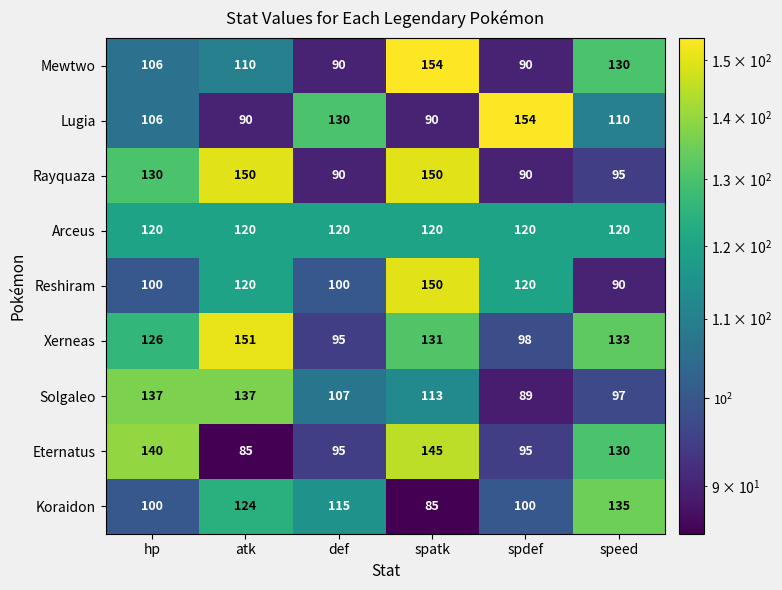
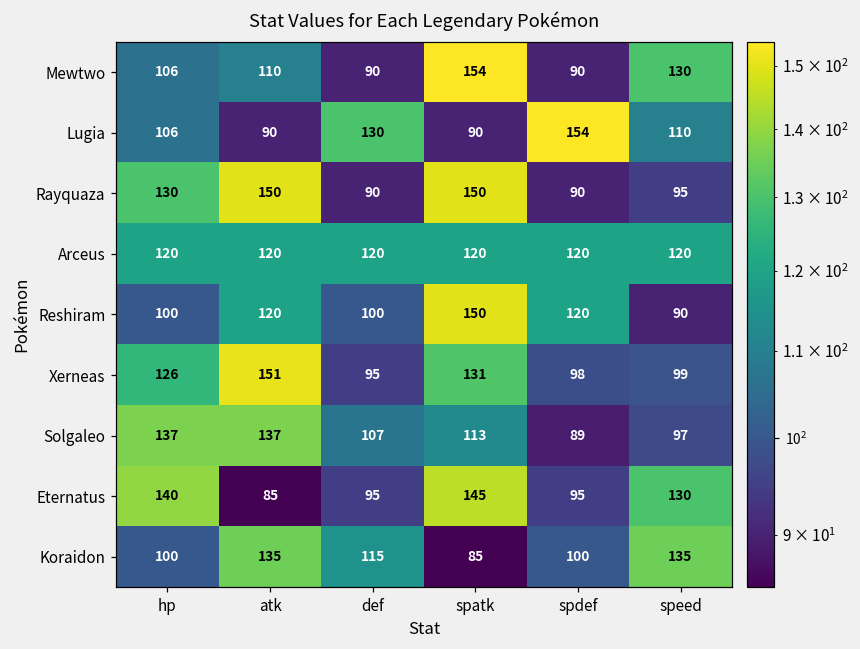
  {
    "Mewtwo": {
      "hp": 106,
      "atk": 110,
      "def": 90,
      "spatk": 154,
      "spdef": 90,
      "speed": 130
    },
    "Lugia": {
      "hp": 106,
      "atk": 90,
      "def": 130,
      "spatk": 90,
      "spdef": 154,
      "speed": 110
    },
    "Rayquaza": {
      "hp": 130,
      "atk": 150,
      "def": 90,
      "spatk": 150,
      "spdef": 90,
      "speed": 95
    },
    "Arceus": {
      "hp": 120,
      "atk": 120,
      "def": 120,
      "spatk": 120,
      "spdef": 120,
      "speed": 120
    },
    "Reshiram": {
      "hp": 100,
      "atk": 120,
      "def": 100,
      "spatk": 150,
      "spdef": 120,
      "speed": 90
    },
    "Xerneas": {
      "hp": 126,
      "atk": 151,
      "def": 95,
      "spatk": 131,
      "spdef": 98,
-     "speed": 133
+     "speed": 99
    },
    "Solgaleo": {
      "hp": 137,
      "atk": 137,
      "def": 107,
      "spatk": 113,
      "spdef": 89,
      "speed": 97
    },
    "Eternatus": {
      "hp": 140,
      "atk": 85,
      "def": 95,
      "spatk": 145,
      "spdef": 95,
      "speed": 130
    },
    "Koraidon": {
      "hp": 100,
-     "atk": 124,
+     "atk": 135,
      "def": 115,
      "spatk": 85,
      "spdef": 100,
      "speed": 135
    }
  }
